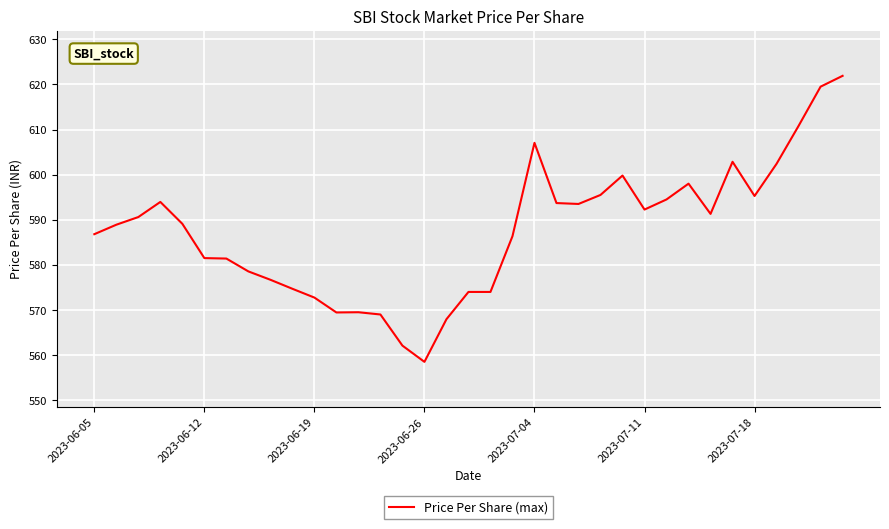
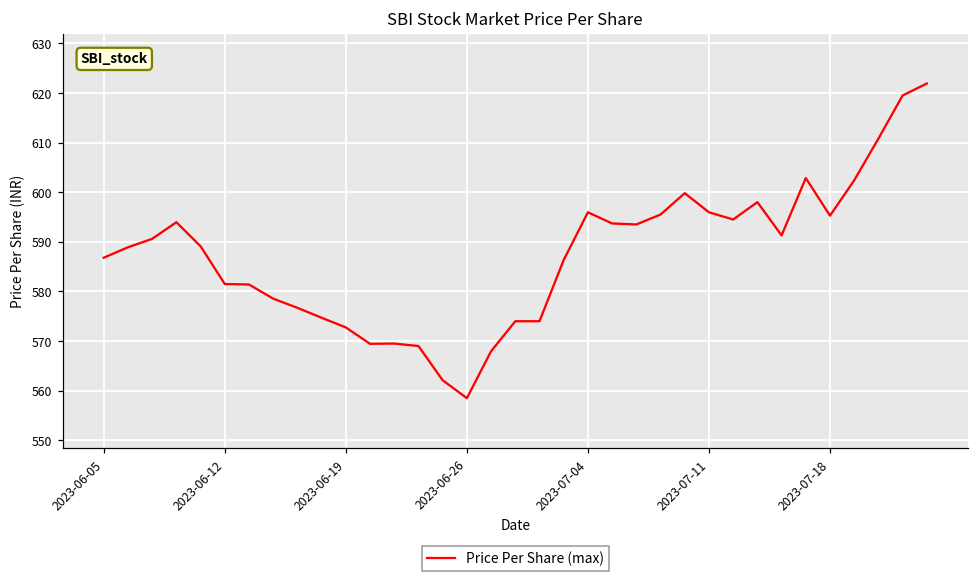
  {
    "2023-06-05": 587,
    "2023-06-12": 582,
    "2023-06-19": 573,
    "2023-06-26": 559,
-   "2023-07-04": 607,
-   "2023-07-11": 592,
+   "2023-07-04": 596,
+   "2023-07-11": 596,
    "2023-07-18": 595
  }
